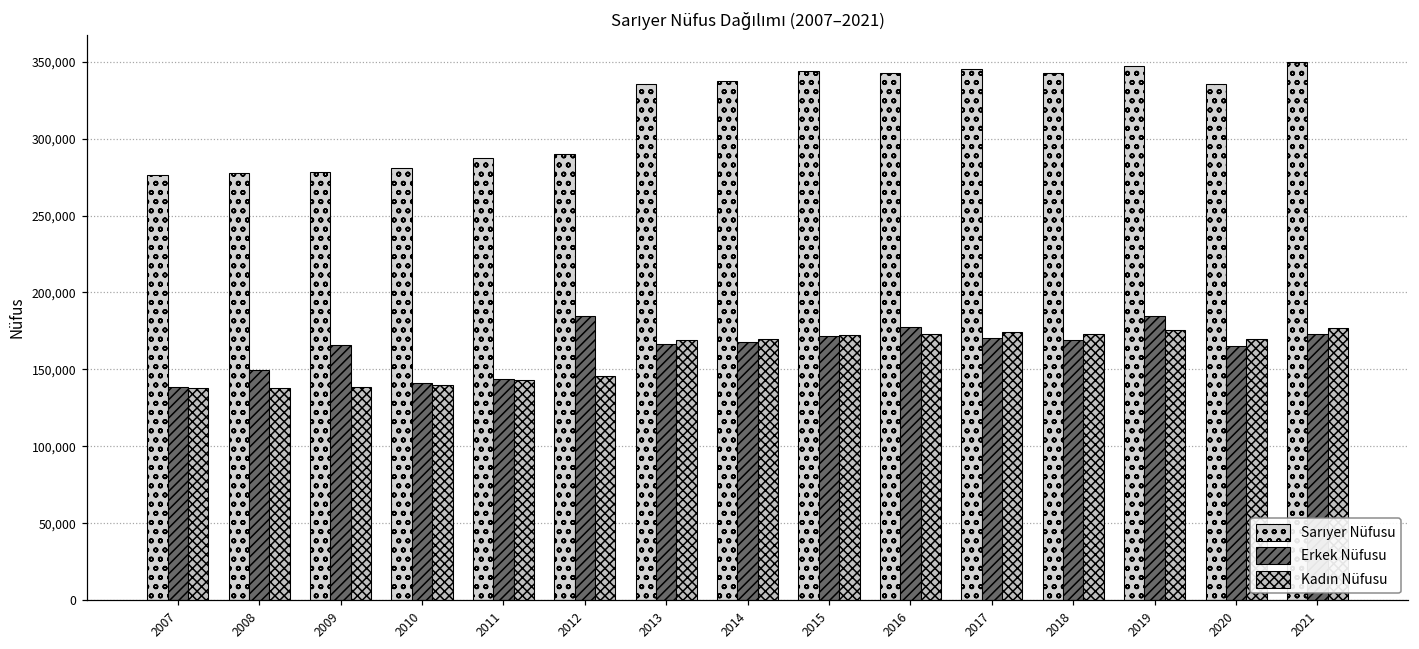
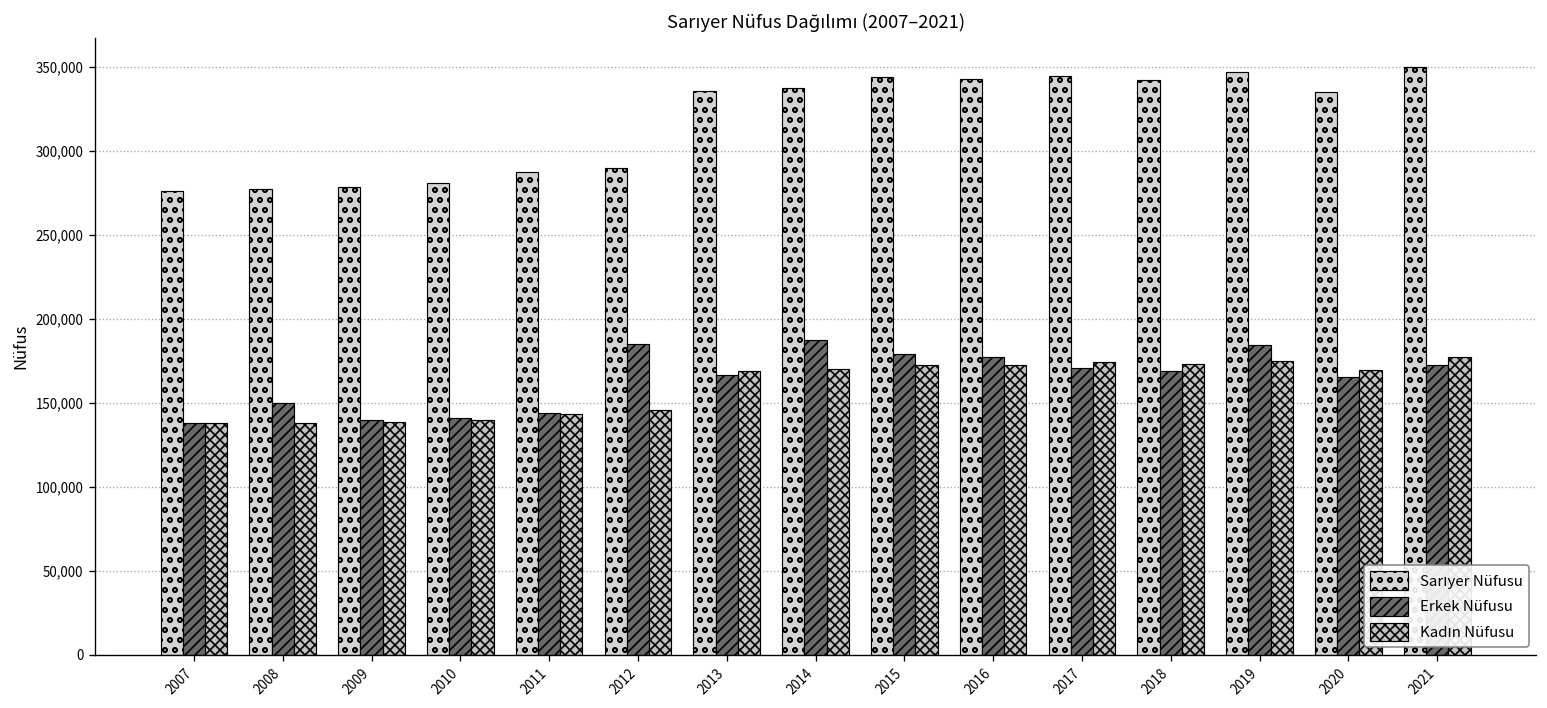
  {
    "Erkek Nüfusu": {
      "2007": "138,000",
      "2008": "150,000",
-     "2009": "166,000",
+     "2009": "140,000",
      "2010": "141,000",
      "2011": "144,000",
      "2012": "185,000",
      "2013": "167,000",
-     "2014": "168,000",
-     "2015": "172,000",
+     "2014": "187,000",
+     "2015": "179,000",
      "2016": "178,000",
      "2017": "171,000",
      "2018": "169,000",
      "2019": "185,000",
      "2020": "165,000",
      "2021": "173,000"
    }
  }
